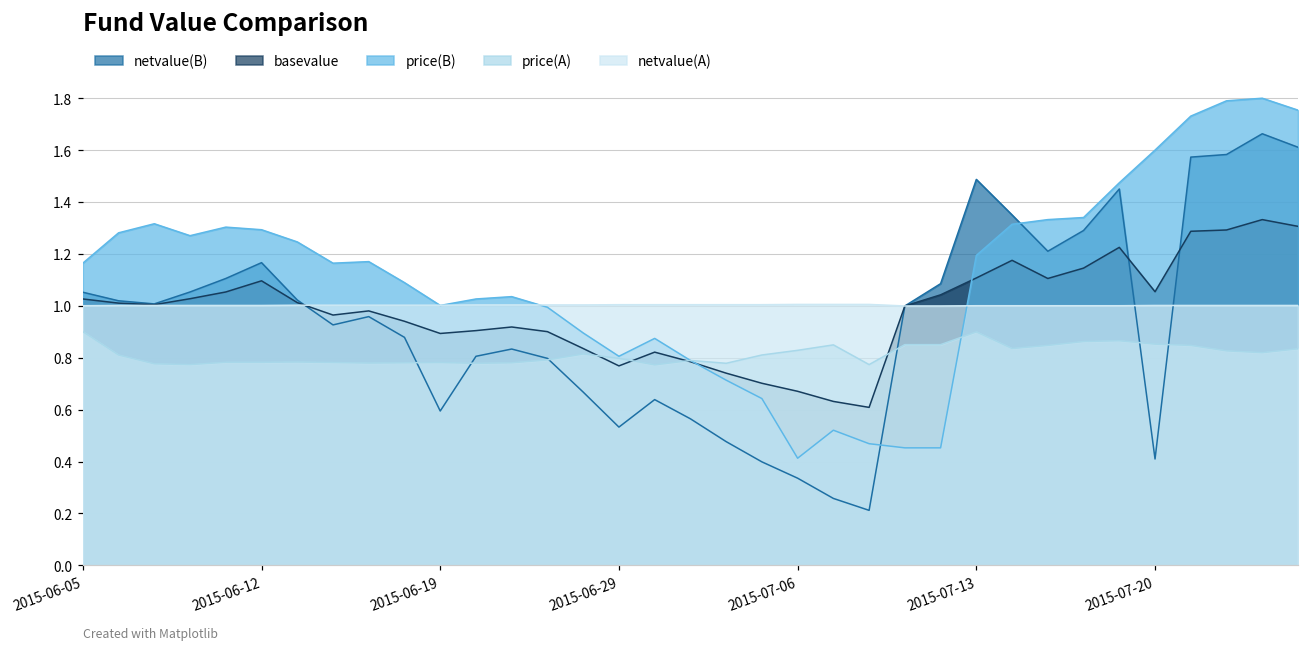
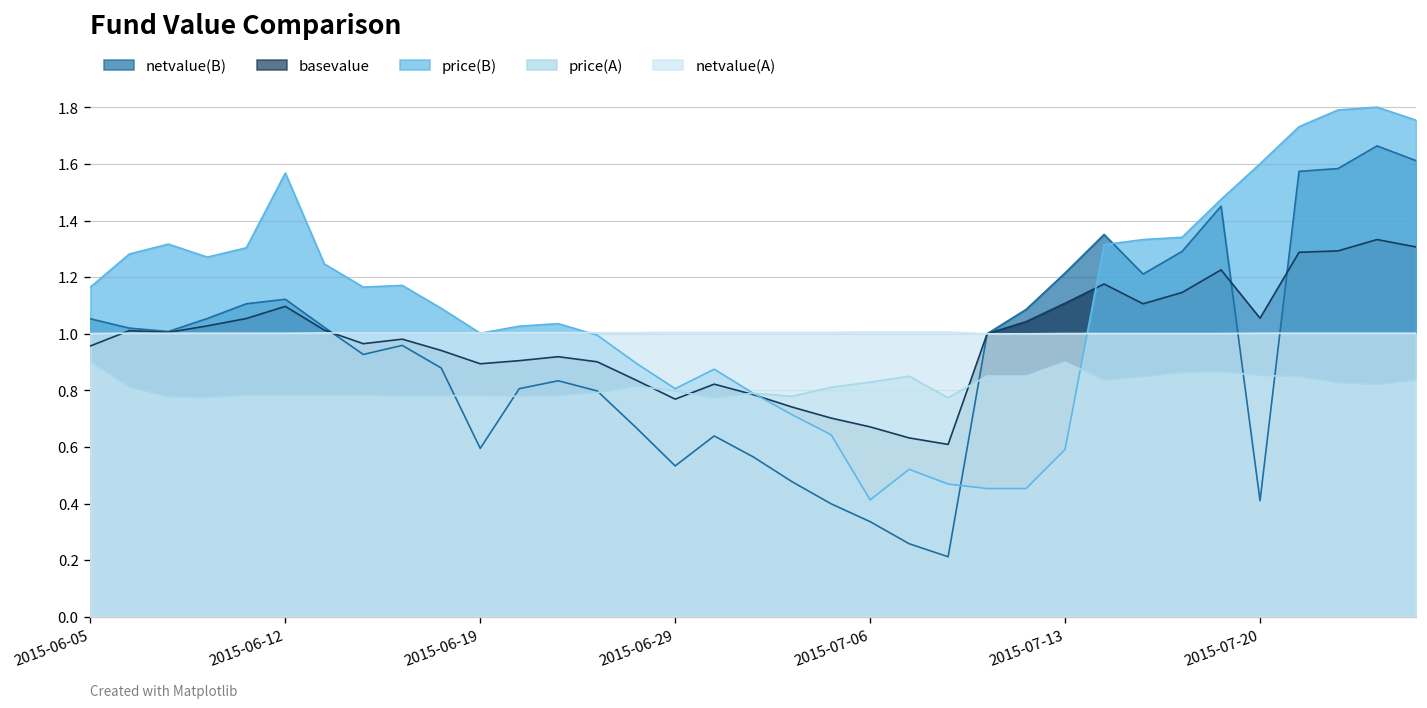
  {
    "netvalue(B)": {
      "2015-06-05": 1.05,
-     "2015-06-12": 1.17,
+     "2015-06-12": 1.12,
      "2015-06-19": 0.60,
      "2015-06-29": 0.53,
      "2015-07-06": 0.34,
-     "2015-07-13": 1.49,
+     "2015-07-13": 1.22,
      "2015-07-20": 0.41
    },
    "basevalue": {
-     "2015-06-05": 1.03,
+     "2015-06-05": 0.96,
      "2015-06-12": 1.10,
      "2015-06-19": 0.89,
      "2015-06-29": 0.77,
      "2015-07-06": 0.67,
      "2015-07-13": 1.11,
      "2015-07-20": 1.06
    },
    "price(B)": {
      "2015-06-05": 1.17,
-     "2015-06-12": 1.29,
+     "2015-06-12": 1.57,
      "2015-07-06": 0.41,
-     "2015-07-13": 1.20,
+     "2015-07-13": 0.59,
      "2015-07-20": 1.60
    }
  }
